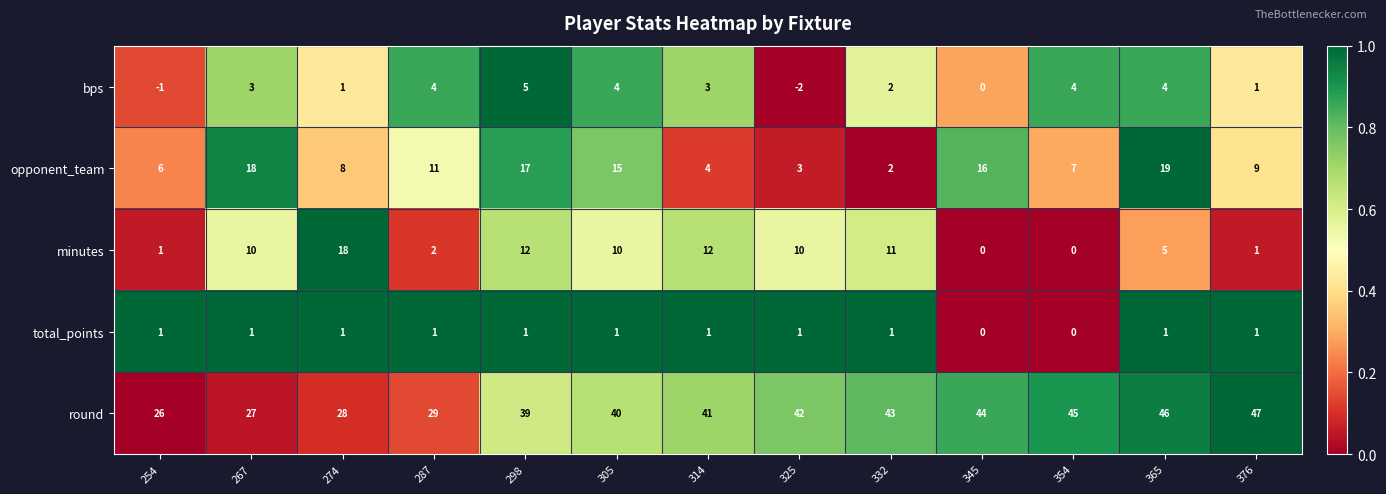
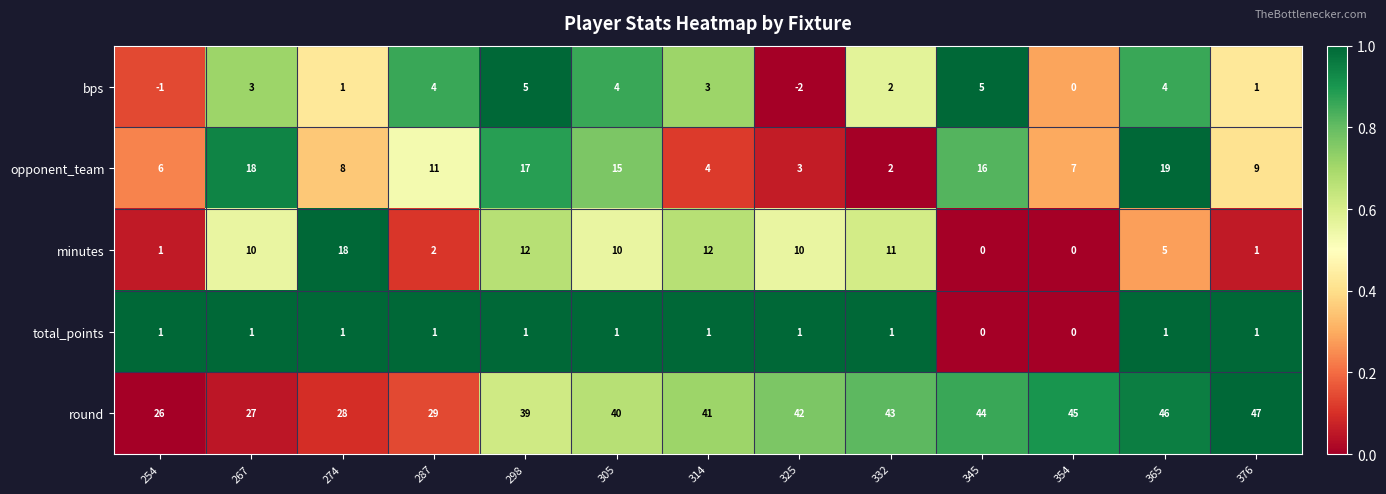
  {
    "bps": {
      "254": -1,
      "267": 3,
      "274": 1,
      "287": 4,
      "298": 5,
      "305": 4,
      "314": 3,
      "325": -2,
      "332": 2,
-     "345": 0,
-     "354": 4,
+     "345": 5,
+     "354": 0,
      "365": 4,
      "376": 1
    },
    "opponent_team": {
      "254": 6,
      "267": 18,
      "274": 8,
      "287": 11,
      "298": 17,
      "305": 15,
      "314": 4,
      "325": 3,
      "332": 2,
      "345": 16,
      "354": 7,
      "365": 19,
      "376": 9
    },
    "minutes": {
      "254": 1,
      "267": 10,
      "274": 18,
      "287": 2,
      "298": 12,
      "305": 10,
      "314": 12,
      "325": 10,
      "332": 11,
      "345": 0,
      "354": 0,
      "365": 5,
      "376": 1
    },
    "total_points": {
      "254": 1,
      "267": 1,
      "274": 1,
      "287": 1,
      "298": 1,
      "305": 1,
      "314": 1,
      "325": 1,
      "332": 1,
      "345": 0,
      "354": 0,
      "365": 1,
      "376": 1
    },
    "round": {
      "254": 26,
      "267": 27,
      "274": 28,
      "287": 29,
      "298": 39,
      "305": 40,
      "314": 41,
      "325": 42,
      "332": 43,
      "345": 44,
      "354": 45,
      "365": 46,
      "376": 47
    }
  }
